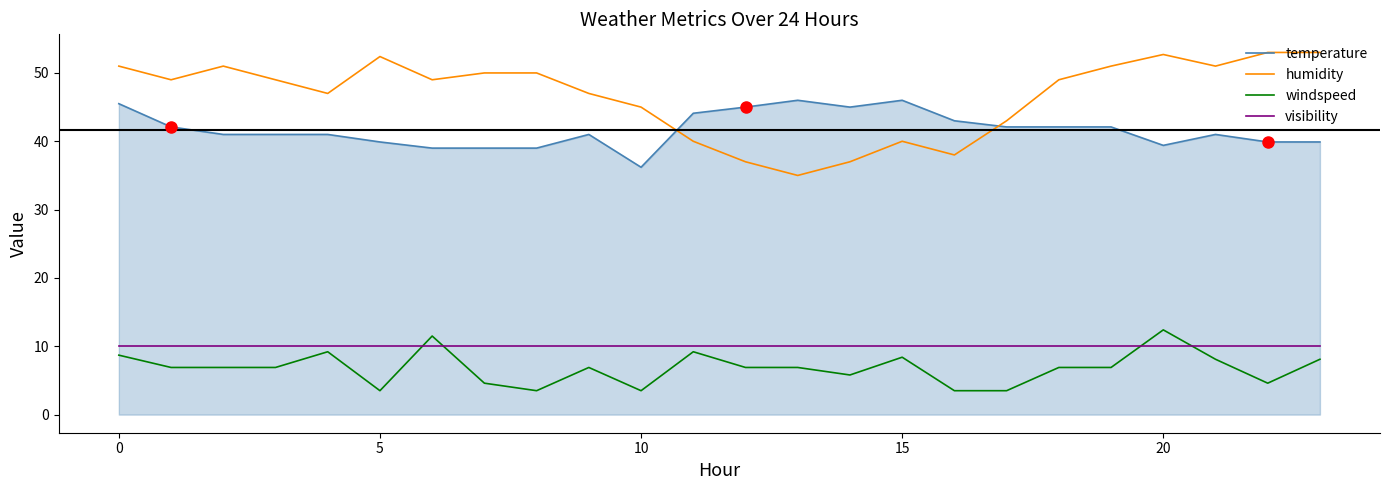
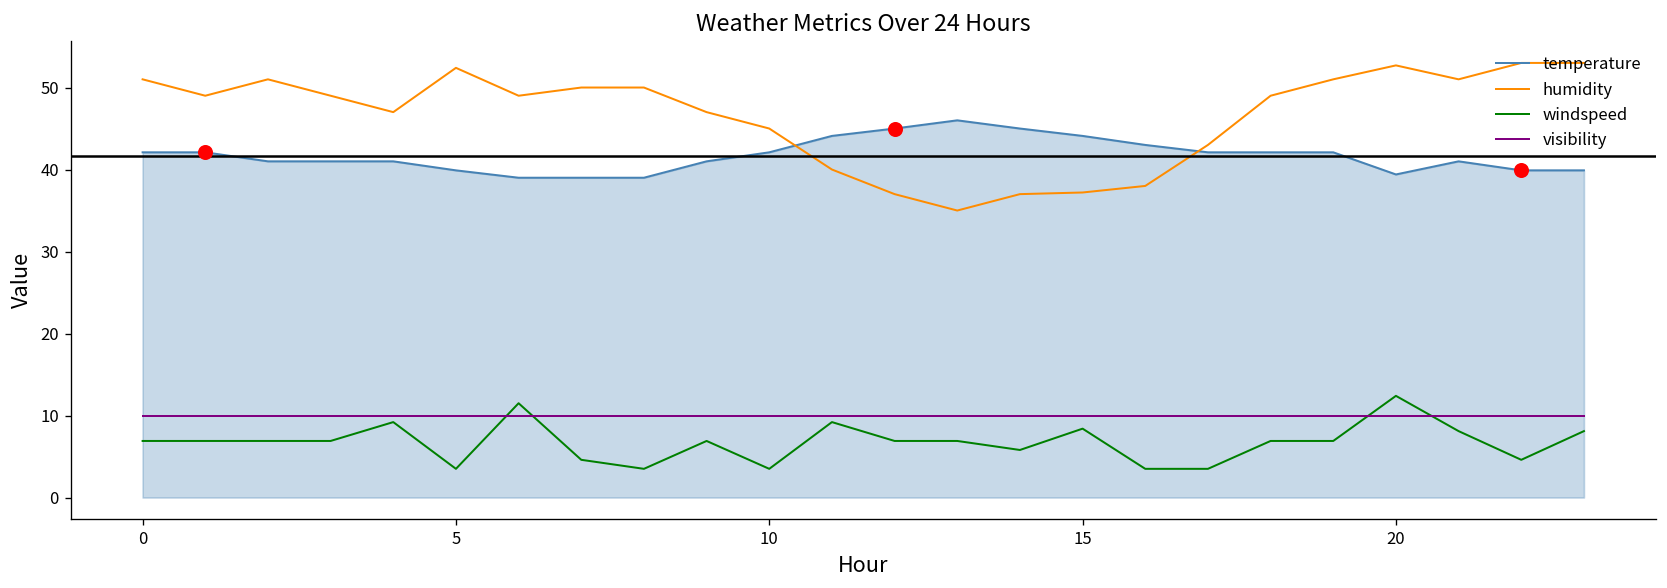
  {
    "temperature": {
-     "0": 46,
+     "0": 42,
      "5": 40,
-     "10": 36,
-     "15": 46,
+     "10": 42,
+     "15": 44,
      "20": 39
    },
    "humidity": {
      "0": 51,
      "5": 52,
      "10": 45,
-     "15": 40,
+     "15": 37,
      "20": 53
    },
    "windspeed": {
-     "0": 9,
+     "0": 7,
      "5": 4,
      "10": 4,
      "15": 8,
      "20": 12
    },
    "visibility": {
      "0": 10,
      "5": 10,
      "10": 10,
      "15": 10,
      "20": 10
    }
  }
